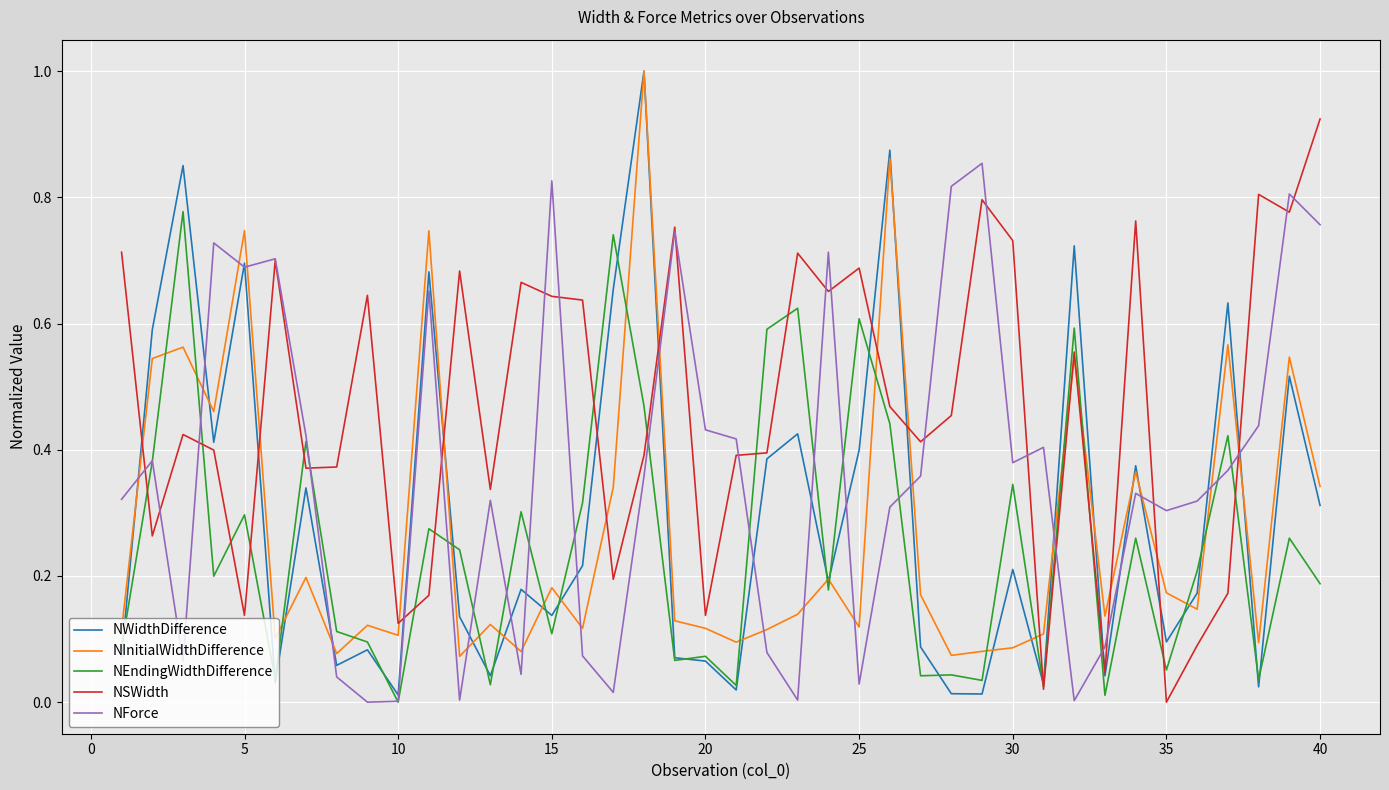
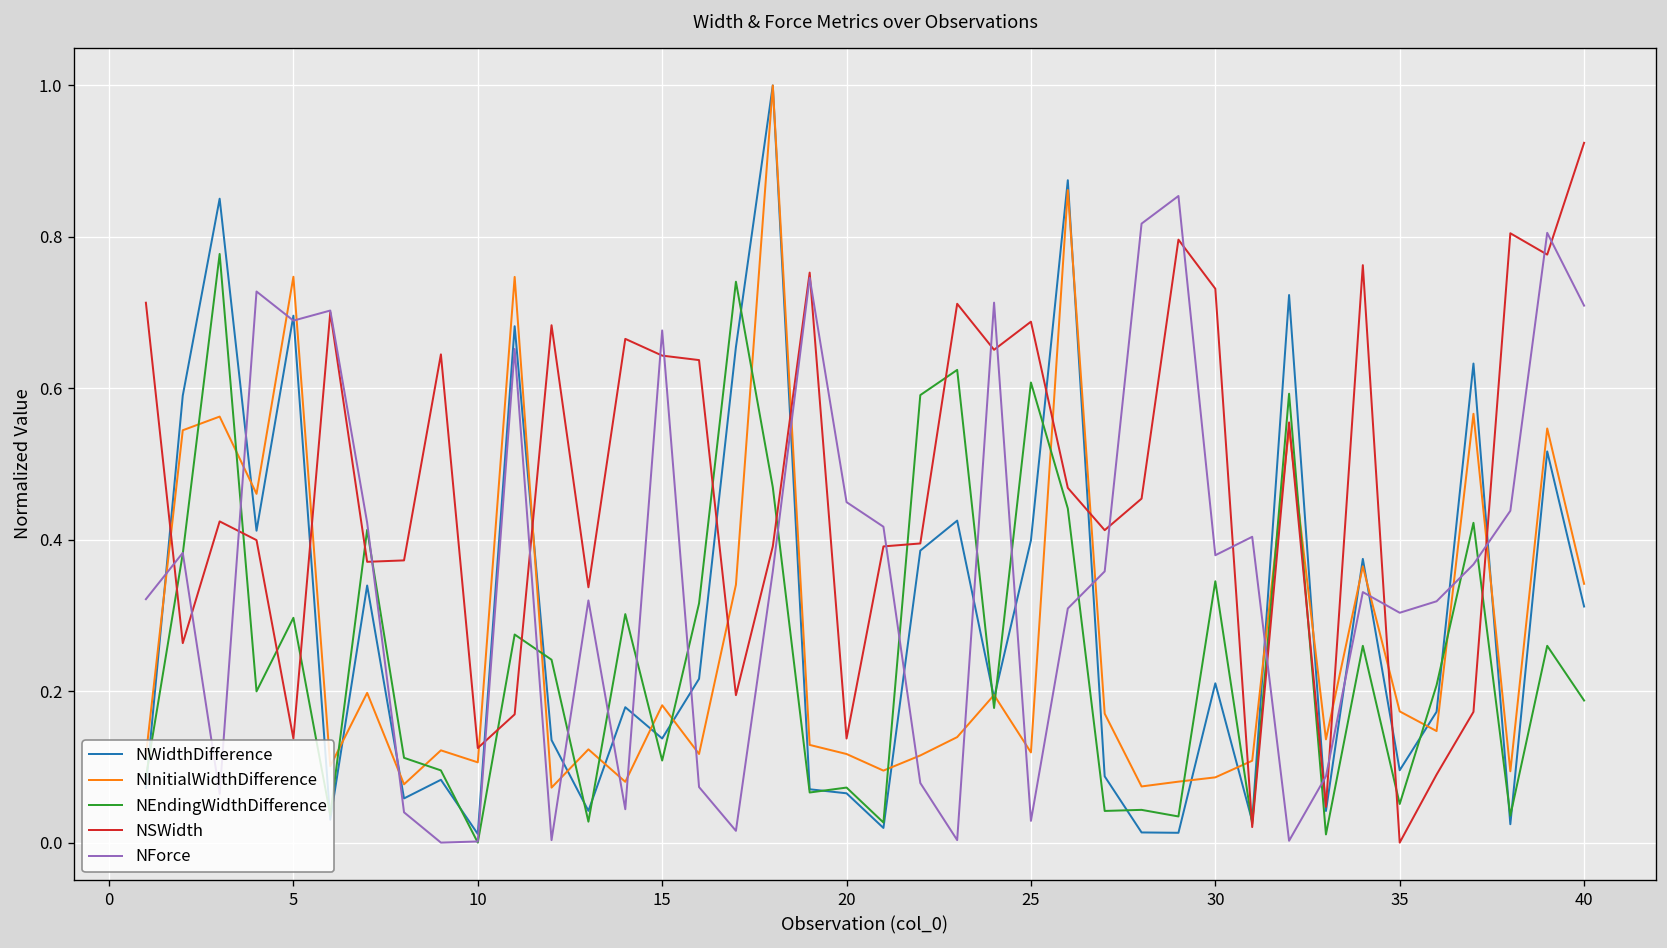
  {
    "NWidthDifference": {
      "5": 0.70,
      "10": 0.01,
      "15": 0.14,
      "20": 0.07,
      "25": 0.40,
      "30": 0.21,
      "35": 0.10,
      "40": 0.31
    },
    "NInitialWidthDifference": {
      "5": 0.75,
      "10": 0.11,
      "15": 0.18,
      "20": 0.12,
      "25": 0.12,
      "30": 0.09,
      "35": 0.17,
      "40": 0.34
    },
    "NEndingWidthDifference": {
      "5": 0.30,
      "15": 0.11,
      "20": 0.07,
      "25": 0.61,
      "30": 0.35,
      "35": 0.05,
      "40": 0.19
    },
    "NSWidth": {
      "5": 0.14,
      "10": 0.12,
      "15": 0.64,
      "20": 0.14,
      "25": 0.69,
      "30": 0.73,
      "35": 0.00,
      "40": 0.92
    },
    "NForce": {
      "5": 0.69,
-     "15": 0.83,
-     "20": 0.43,
+     "15": 0.68,
+     "20": 0.45,
      "25": 0.03,
      "30": 0.38,
      "35": 0.30,
-     "40": 0.76
+     "40": 0.71
    }
  }
